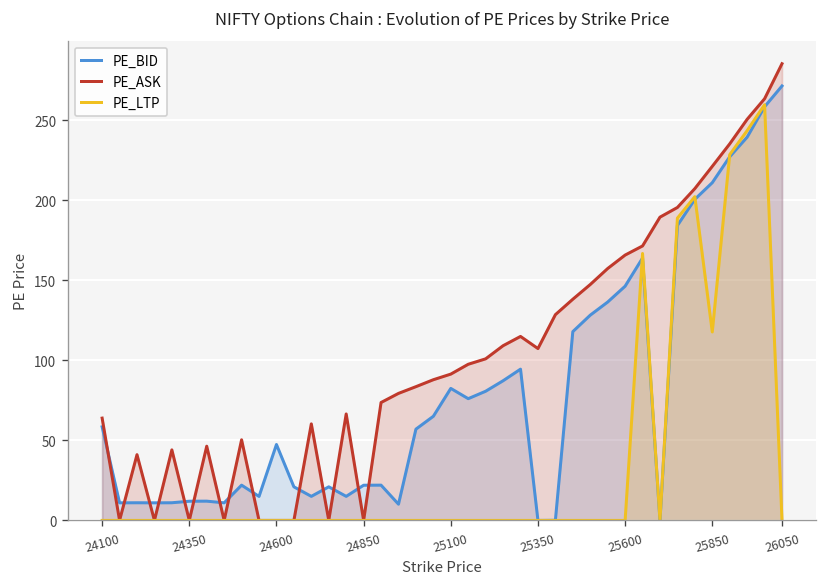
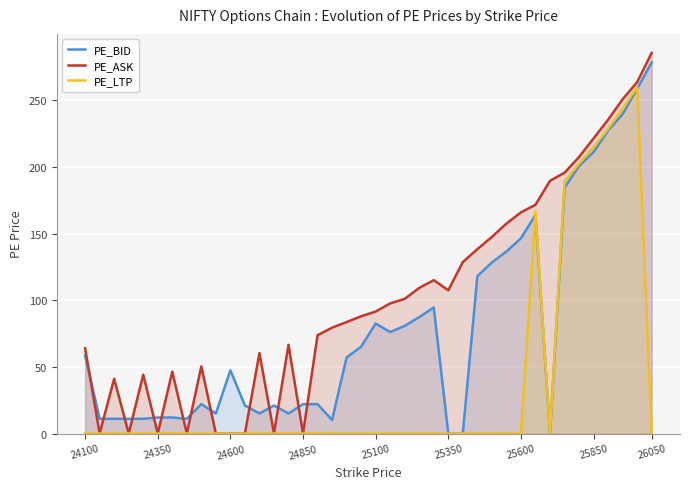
  {
    "PE_BID": {
      "24100": 59,
      "24350": 12,
      "24600": 47,
      "24850": 22,
      "25100": 83,
      "25600": 146,
      "25850": 211,
-     "26050": 272
+     "26050": 278
    },
    "PE_ASK": {
      "24100": 64,
      "25100": 91,
      "25350": 107,
      "25600": 166,
      "25850": 221,
      "26050": 285
    },
    "PE_LTP": {
      "24100": 0,
      "25100": 0,
      "25600": 0,
-     "25850": 118,
+     "25850": 215,
      "26050": 0
    }
  }
